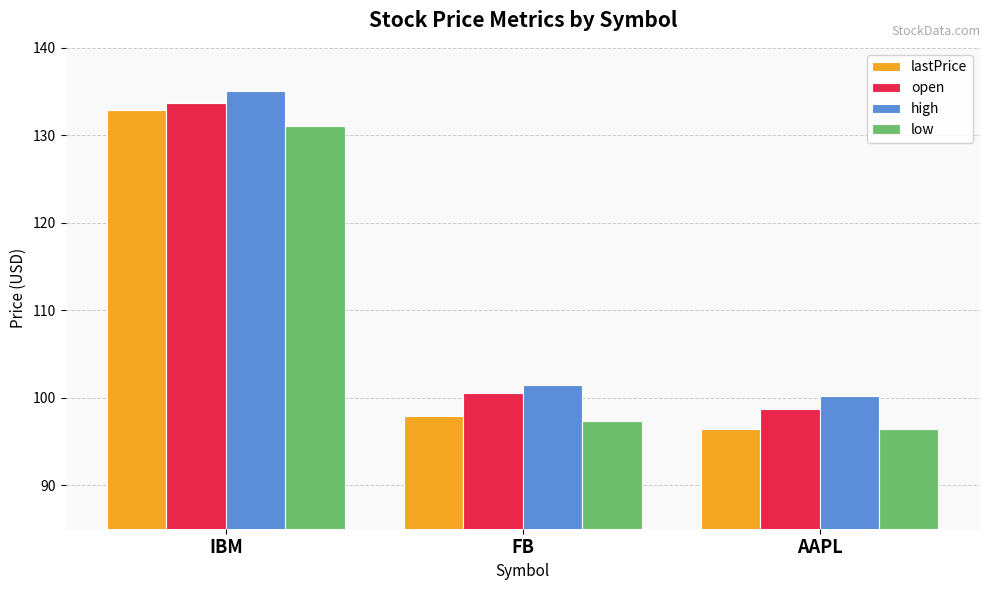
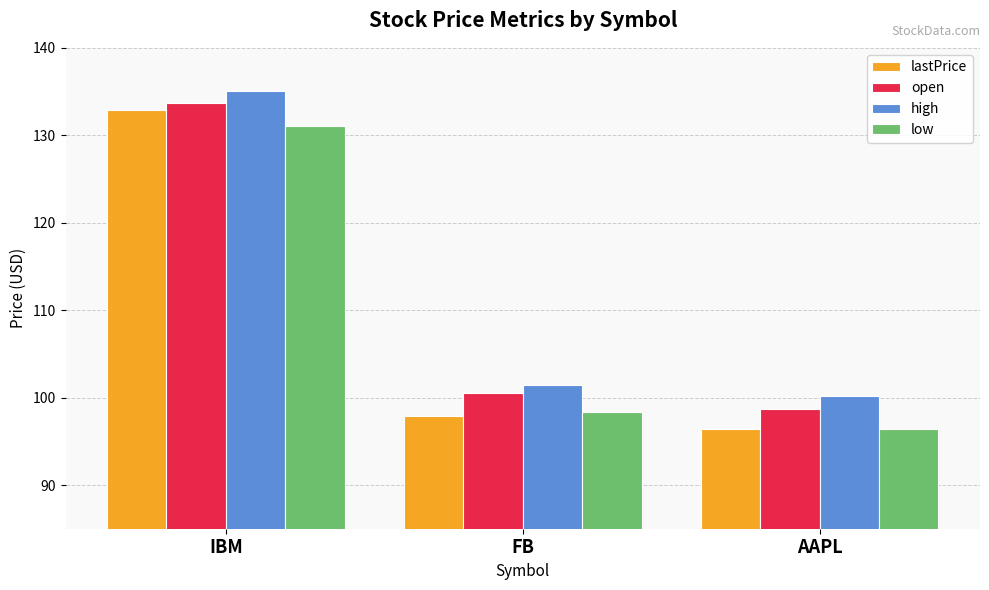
  {
    "lastPrice": {
      "IBM": 133,
      "FB": 98,
      "AAPL": 96
    },
    "open": {
      "IBM": 134,
      "FB": 101,
      "AAPL": 99
    },
    "high": {
      "IBM": 135,
      "FB": 101,
      "AAPL": 100
    },
    "low": {
      "IBM": 131,
-     "FB": 97,
+     "FB": 98,
      "AAPL": 96
    }
  }
